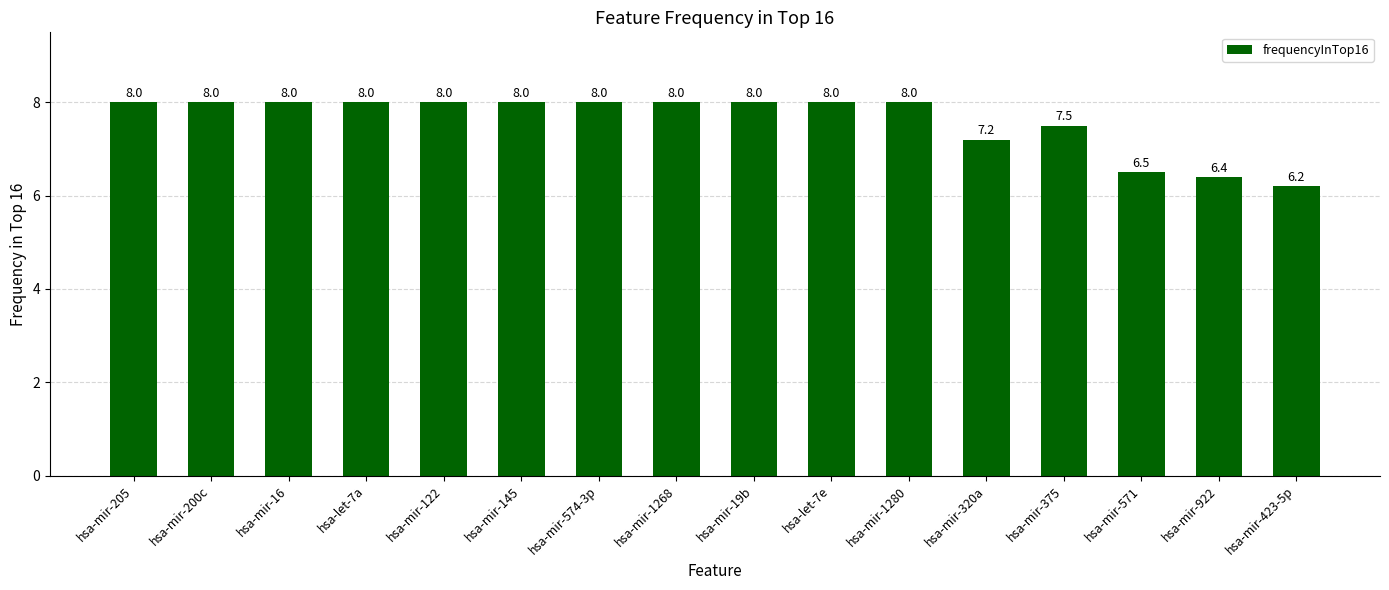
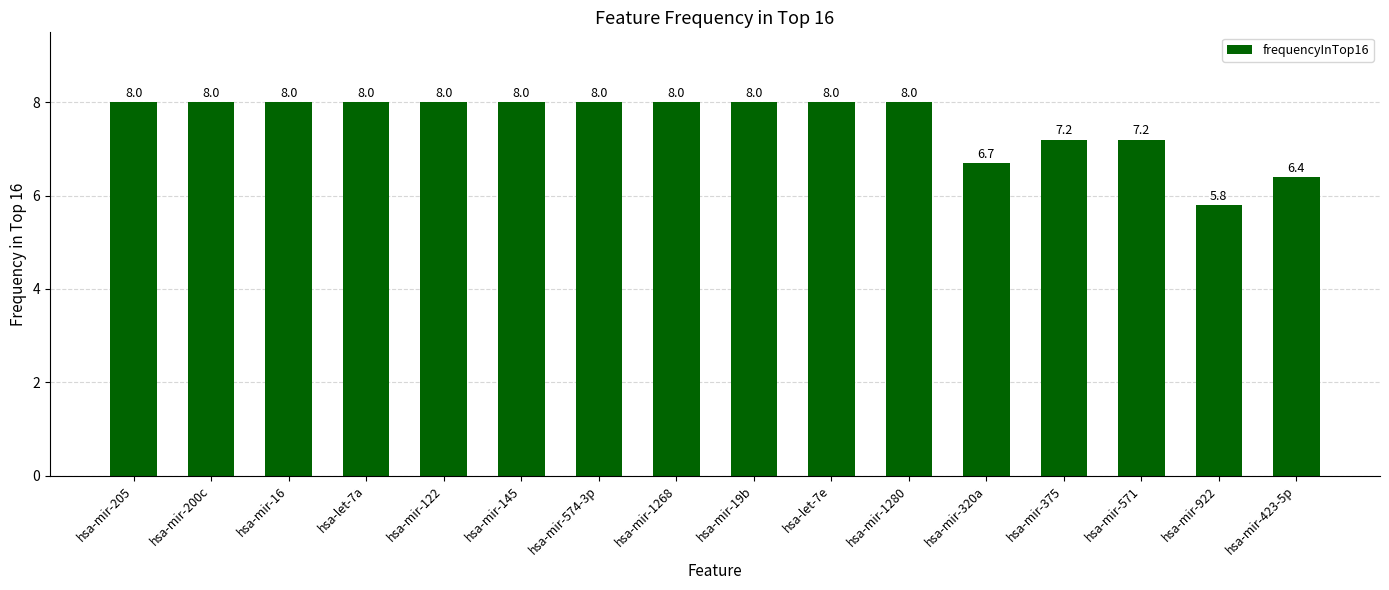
  {
    "hsa-mir-205": 8.0,
    "hsa-mir-200c": 8.0,
    "hsa-mir-16": 8.0,
    "hsa-let-7a": 8.0,
    "hsa-mir-122": 8.0,
    "hsa-mir-145": 8.0,
    "hsa-mir-574-3p": 8.0,
    "hsa-mir-1268": 8.0,
    "hsa-mir-19b": 8.0,
    "hsa-let-7e": 8.0,
    "hsa-mir-1280": 8.0,
-   "hsa-mir-320a": 7.2,
-   "hsa-mir-375": 7.5,
-   "hsa-mir-571": 6.5,
-   "hsa-mir-922": 6.4,
-   "hsa-mir-423-5p": 6.2
+   "hsa-mir-320a": 6.7,
+   "hsa-mir-375": 7.2,
+   "hsa-mir-571": 7.2,
+   "hsa-mir-922": 5.8,
+   "hsa-mir-423-5p": 6.4
  }
